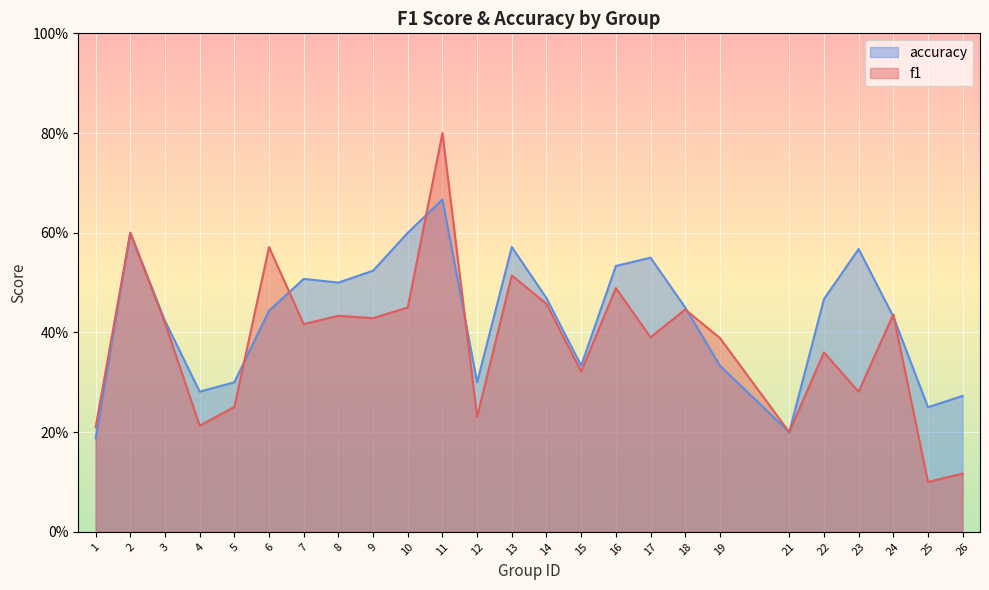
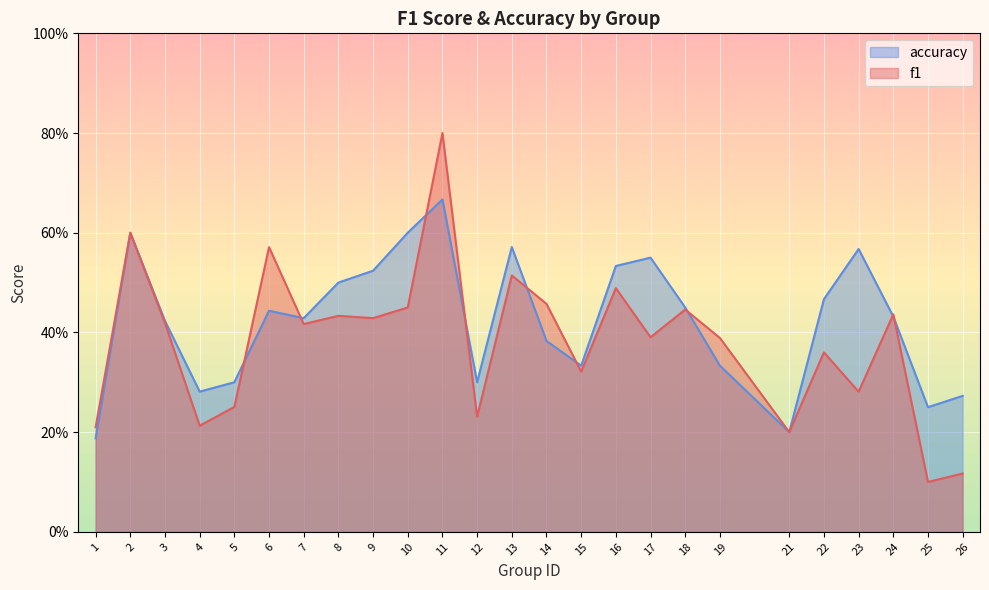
  {
    "accuracy": {
      "1": "19%",
      "4": "28%",
      "5": "30%",
      "6": "44%",
-     "7": "51%",
+     "7": "43%",
      "8": "50%",
      "9": "52%",
      "10": "60%",
      "11": "67%",
      "12": "30%",
      "13": "57%",
-     "14": "47%",
+     "14": "38%",
      "15": "33%",
      "16": "53%",
      "17": "55%",
      "19": "33%",
      "22": "47%",
      "23": "57%",
      "25": "25%",
      "26": "27%"
    },
    "f1": {
      "1": "21%",
      "4": "21%",
      "5": "25%",
      "6": "57%",
      "7": "42%",
      "8": "43%",
      "9": "43%",
      "10": "45%",
      "11": "80%",
      "12": "23%",
      "13": "51%",
      "14": "46%",
      "15": "32%",
      "16": "49%",
      "17": "39%",
      "19": "39%",
      "22": "36%",
      "23": "28%",
      "25": "10%",
      "26": "12%"
    }
  }
